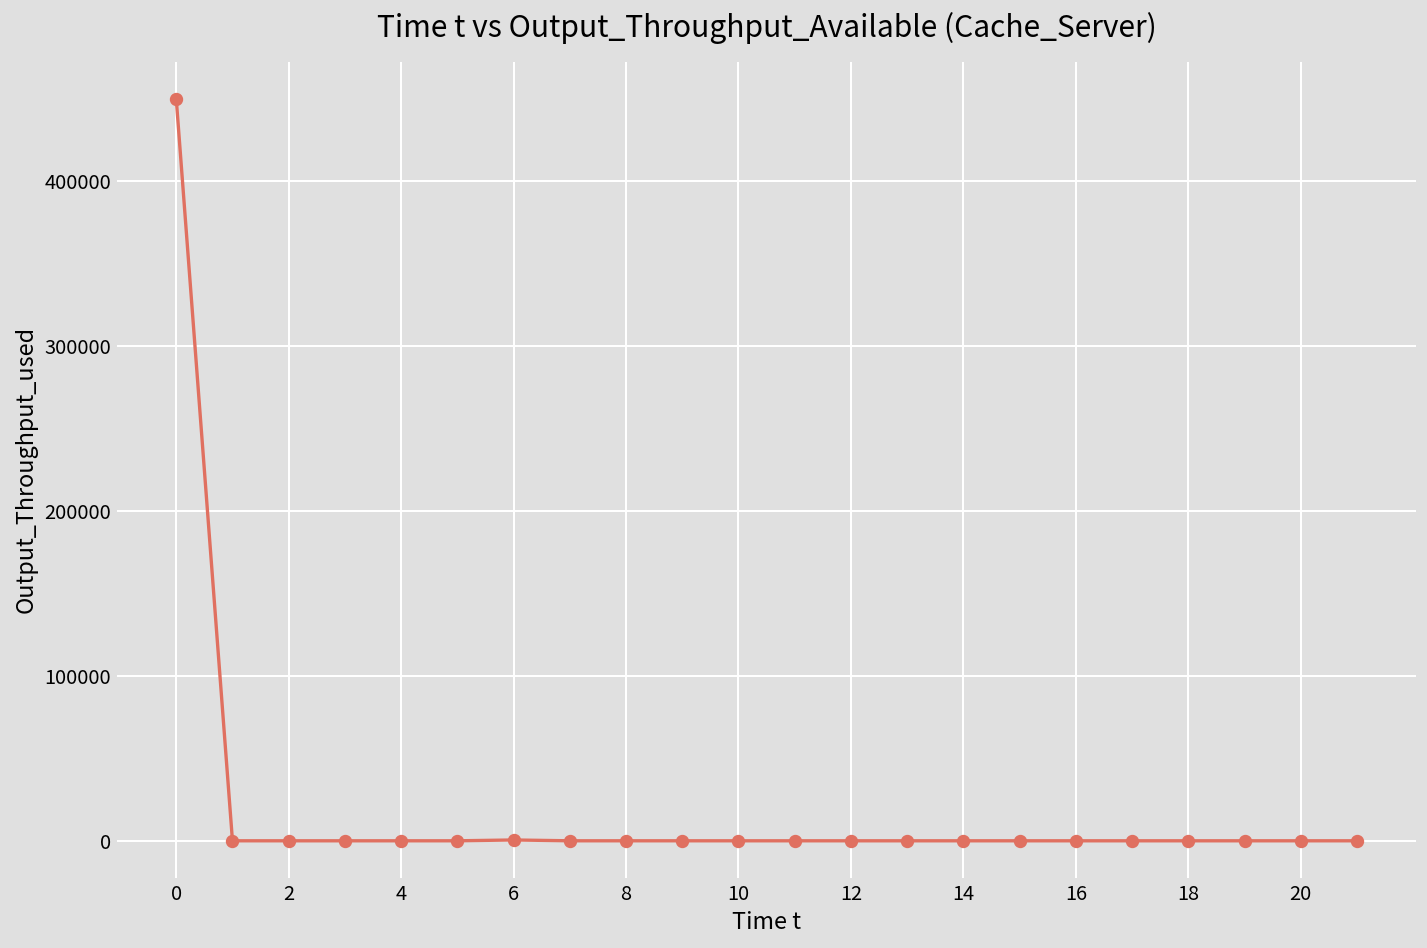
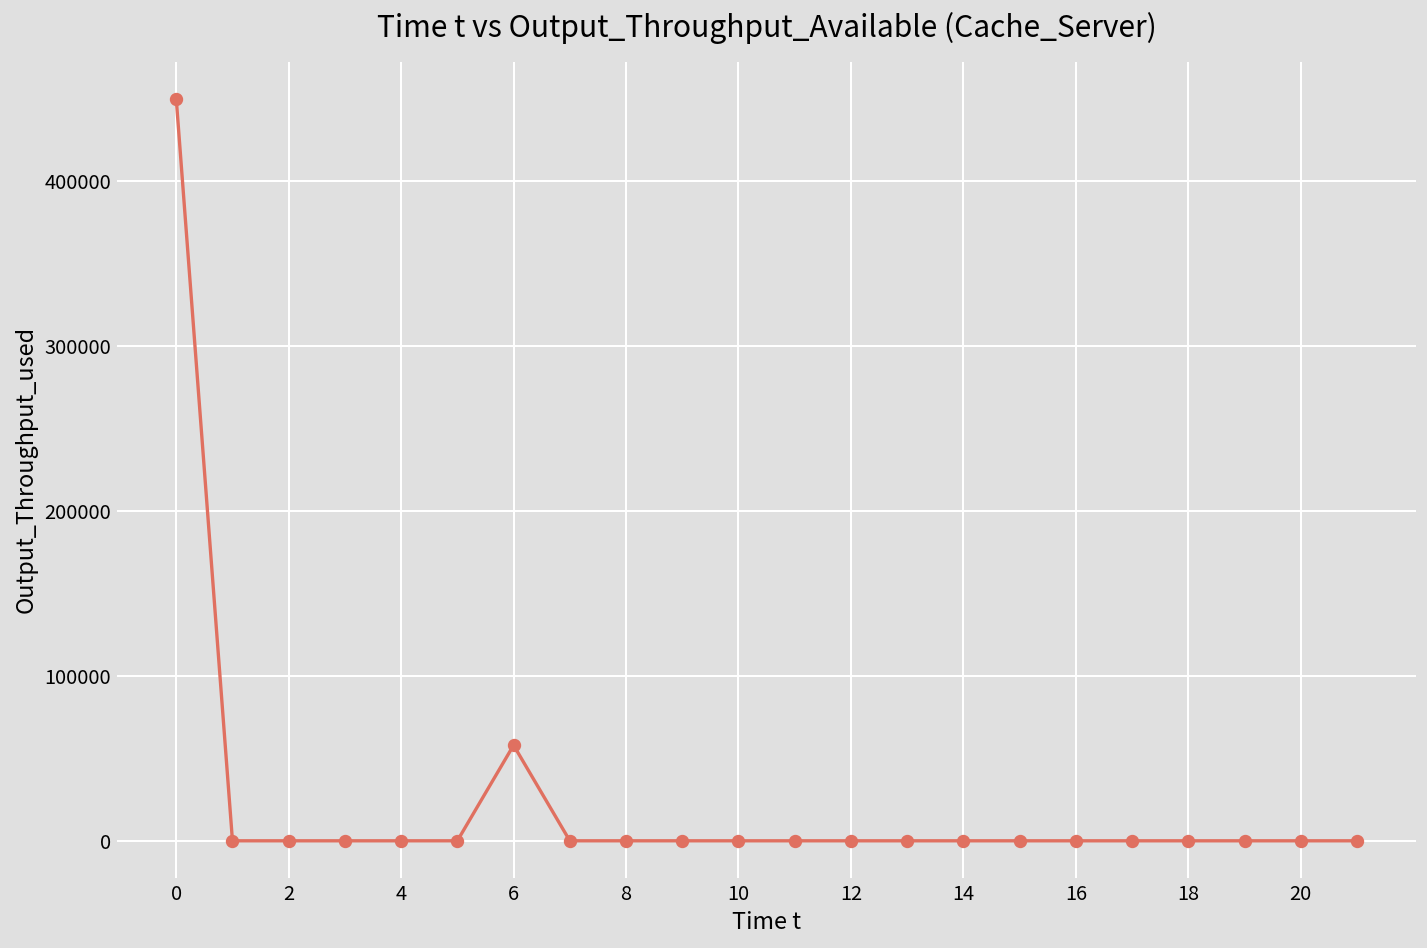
  {
    "0": 450000,
    "2": 0,
    "4": 0,
-   "6": 1000,
+   "6": 58000,
    "8": 0,
    "10": 0,
    "12": 0,
    "14": 0,
    "16": 0,
    "18": 0,
    "20": 0
  }
